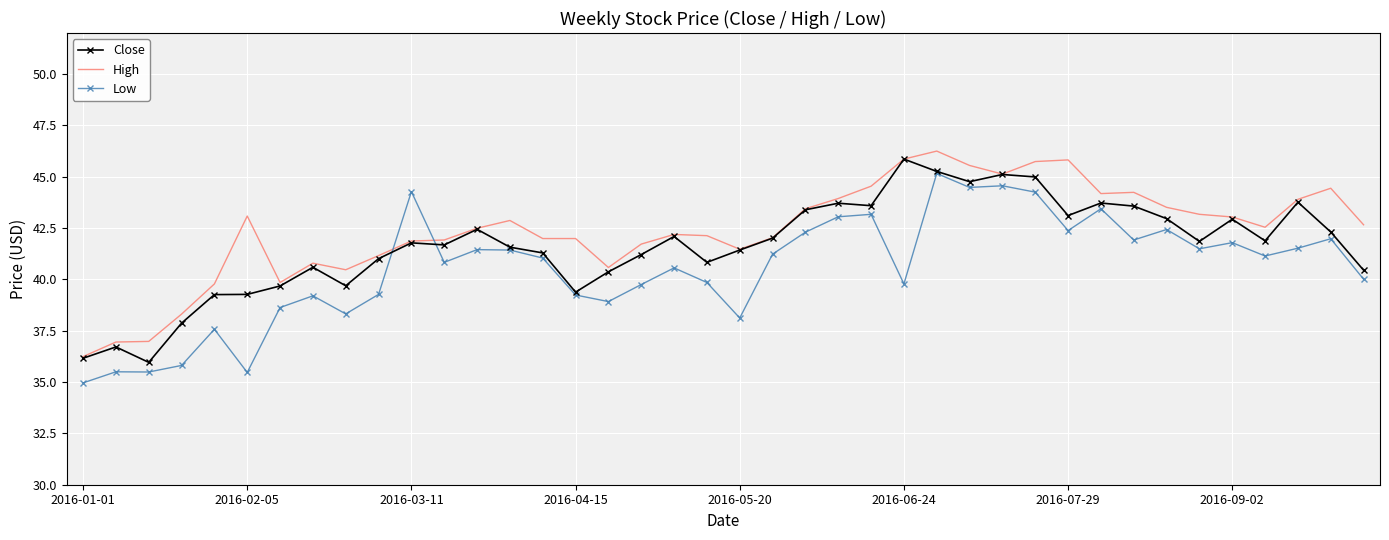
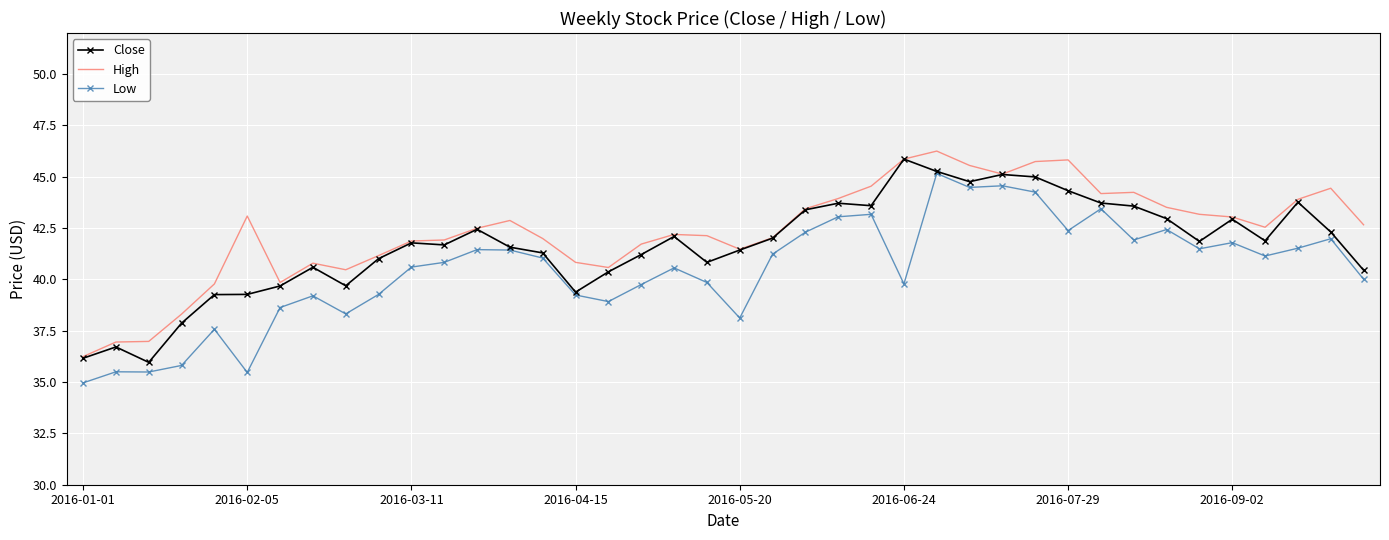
  {
    "Close": {
      "2016-02-05": 39.3,
      "2016-04-15": 39.4,
-     "2016-07-29": 43.1
+     "2016-07-29": 44.3
    },
    "High": {
      "2016-02-05": 43.1,
-     "2016-04-15": 42.0,
+     "2016-04-15": 40.8,
      "2016-07-29": 45.8
    },
    "Low": {
      "2016-01-01": 35.0,
      "2016-02-05": 35.5,
-     "2016-03-11": 44.3,
+     "2016-03-11": 40.6,
      "2016-04-15": 39.2,
      "2016-05-20": 38.1,
      "2016-06-24": 39.8,
      "2016-07-29": 42.4,
      "2016-09-02": 41.8
    }
  }
